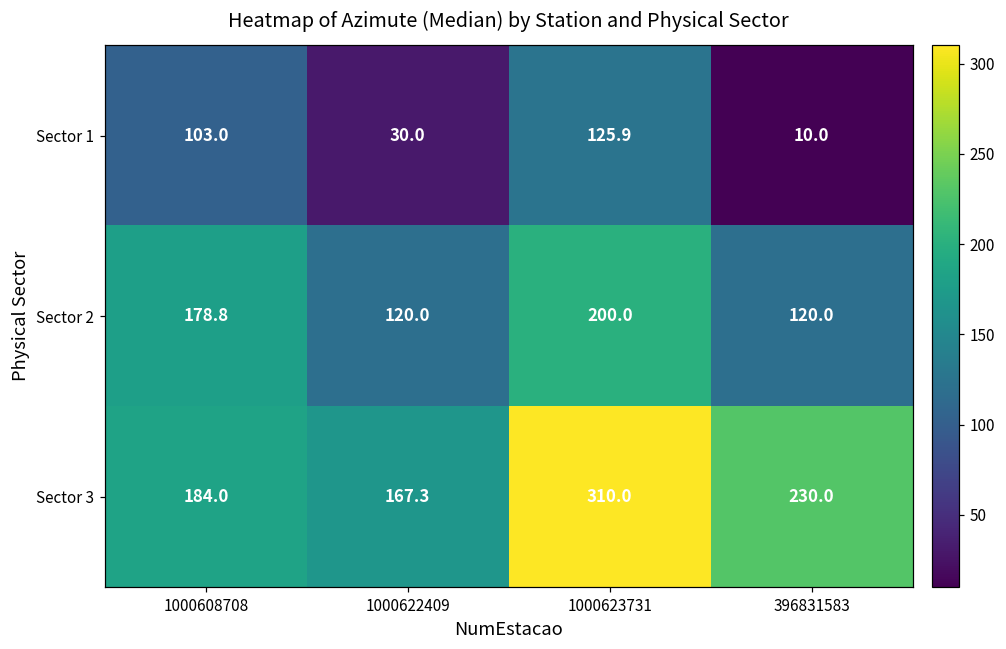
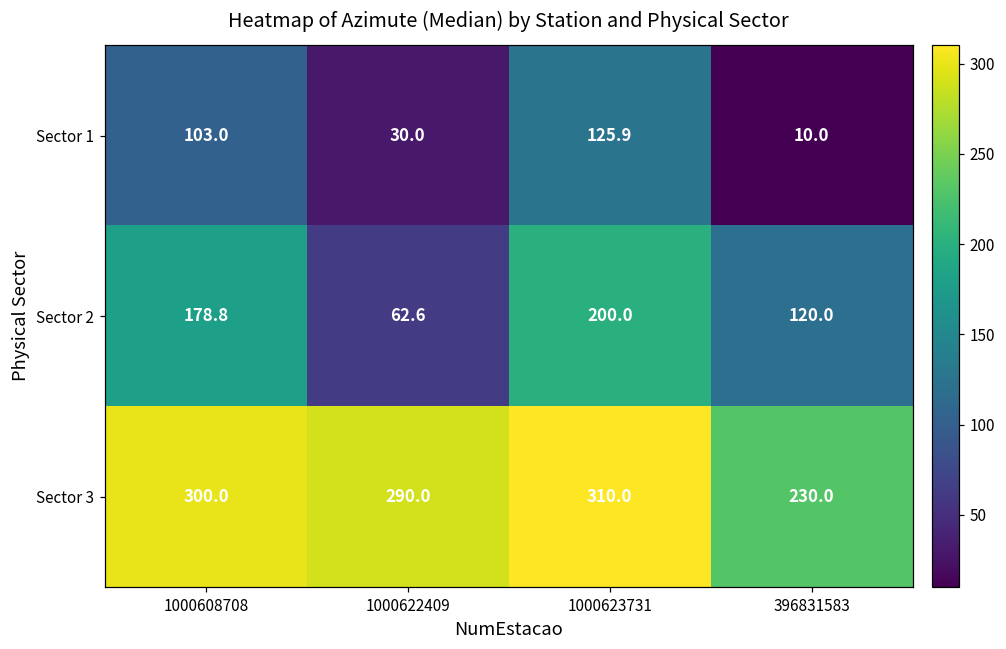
  {
    "Sector 1": {
      "1000608708": 103.0,
      "1000622409": 30.0,
      "1000623731": 125.9,
      "396831583": 10.0
    },
    "Sector 2": {
      "1000608708": 178.8,
-     "1000622409": 120.0,
+     "1000622409": 62.6,
      "1000623731": 200.0,
      "396831583": 120.0
    },
    "Sector 3": {
-     "1000608708": 184.0,
-     "1000622409": 167.3,
+     "1000608708": 300.0,
+     "1000622409": 290.0,
      "1000623731": 310.0,
      "396831583": 230.0
    }
  }
